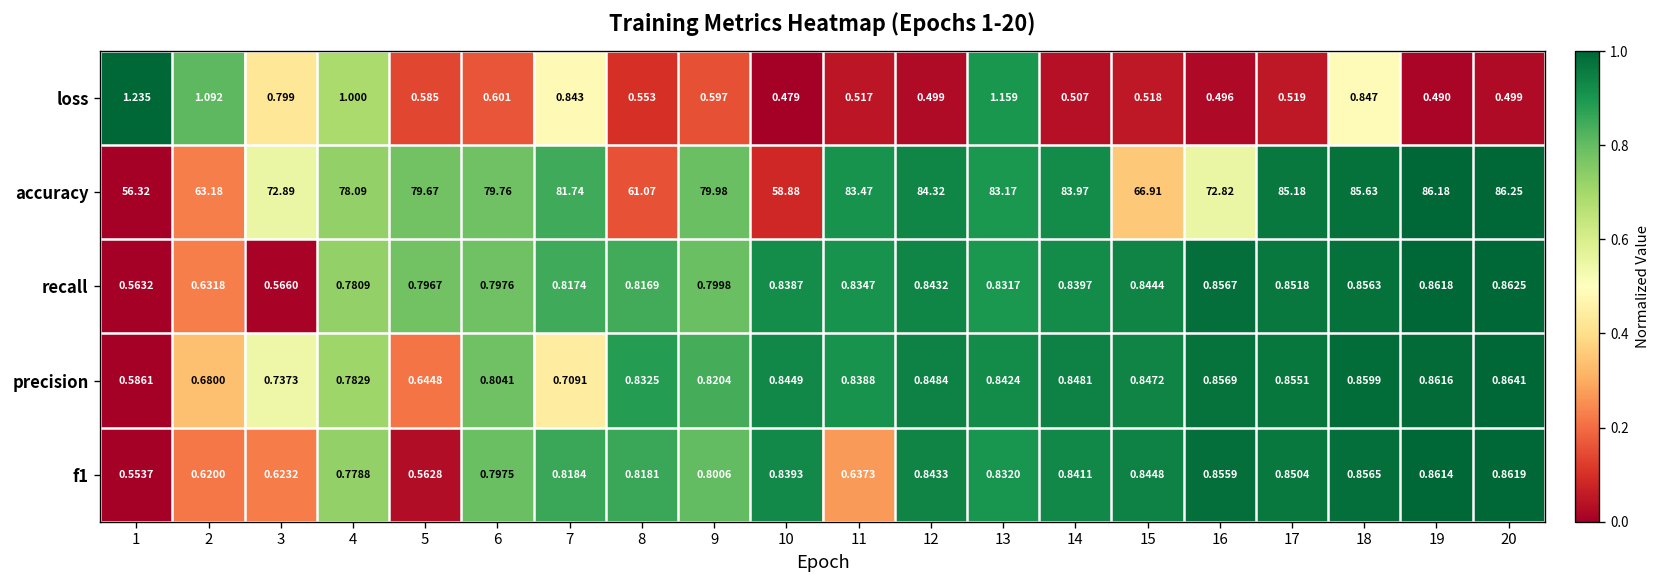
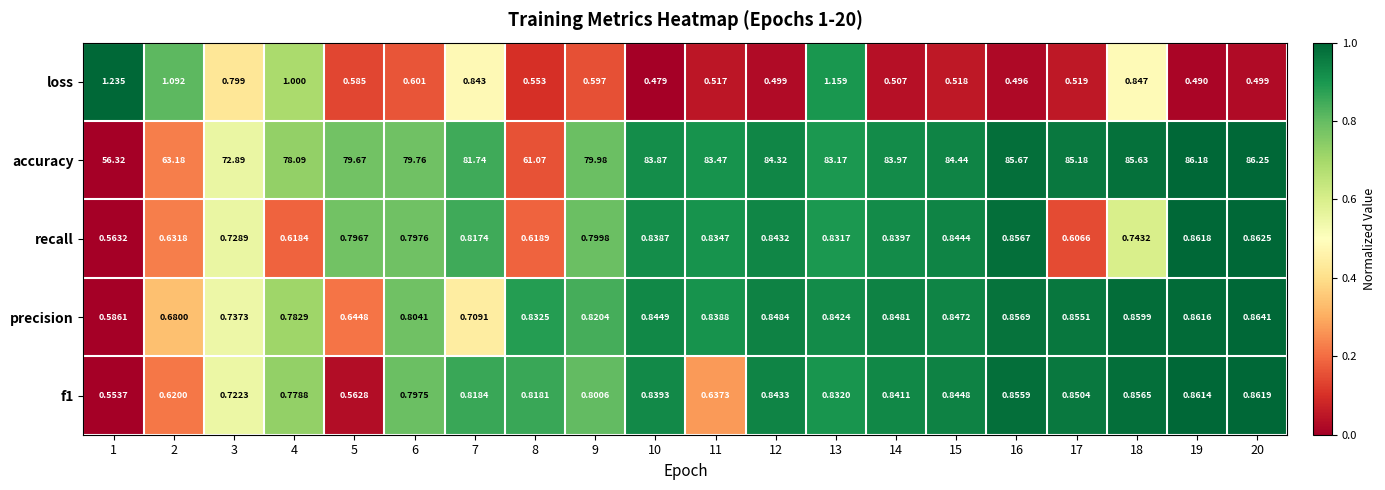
  {
    "loss": {
      "1": 1.235,
      "2": 1.092,
      "3": 0.799,
      "4": 1.000,
      "5": 0.585,
      "6": 0.601,
      "7": 0.843,
      "8": 0.553,
      "9": 0.597,
      "10": 0.479,
      "11": 0.517,
      "12": 0.499,
      "13": 1.159,
      "14": 0.507,
      "15": 0.518,
      "16": 0.496,
      "17": 0.519,
      "18": 0.847,
      "19": 0.490,
      "20": 0.499
    },
    "accuracy": {
      "1": 56.32,
      "2": 63.18,
      "3": 72.89,
      "4": 78.09,
      "5": 79.67,
      "6": 79.76,
      "7": 81.74,
      "8": 61.07,
      "9": 79.98,
-     "10": 58.88,
+     "10": 83.87,
      "11": 83.47,
      "12": 84.32,
      "13": 83.17,
      "14": 83.97,
-     "15": 66.91,
-     "16": 72.82,
+     "15": 84.44,
+     "16": 85.67,
      "17": 85.18,
      "18": 85.63,
      "19": 86.18,
      "20": 86.25
    },
    "recall": {
      "1": 0.5632,
      "2": 0.6318,
-     "3": 0.5660,
-     "4": 0.7809,
+     "3": 0.7289,
+     "4": 0.6184,
      "5": 0.7967,
      "6": 0.7976,
      "7": 0.8174,
-     "8": 0.8169,
+     "8": 0.6189,
      "9": 0.7998,
      "10": 0.8387,
      "11": 0.8347,
      "12": 0.8432,
      "13": 0.8317,
      "14": 0.8397,
      "15": 0.8444,
      "16": 0.8567,
-     "17": 0.8518,
-     "18": 0.8563,
+     "17": 0.6066,
+     "18": 0.7432,
      "19": 0.8618,
      "20": 0.8625
    },
    "precision": {
      "1": 0.5861,
      "2": 0.6800,
      "3": 0.7373,
      "4": 0.7829,
      "5": 0.6448,
      "6": 0.8041,
      "7": 0.7091,
      "8": 0.8325,
      "9": 0.8204,
      "10": 0.8449,
      "11": 0.8388,
      "12": 0.8484,
      "13": 0.8424,
      "14": 0.8481,
      "15": 0.8472,
      "16": 0.8569,
      "17": 0.8551,
      "18": 0.8599,
      "19": 0.8616,
      "20": 0.8641
    },
    "f1": {
      "1": 0.5537,
      "2": 0.6200,
-     "3": 0.6232,
+     "3": 0.7223,
      "4": 0.7788,
      "5": 0.5628,
      "6": 0.7975,
      "7": 0.8184,
      "8": 0.8181,
      "9": 0.8006,
      "10": 0.8393,
      "11": 0.6373,
      "12": 0.8433,
      "13": 0.8320,
      "14": 0.8411,
      "15": 0.8448,
      "16": 0.8559,
      "17": 0.8504,
      "18": 0.8565,
      "19": 0.8614,
      "20": 0.8619
    }
  }
